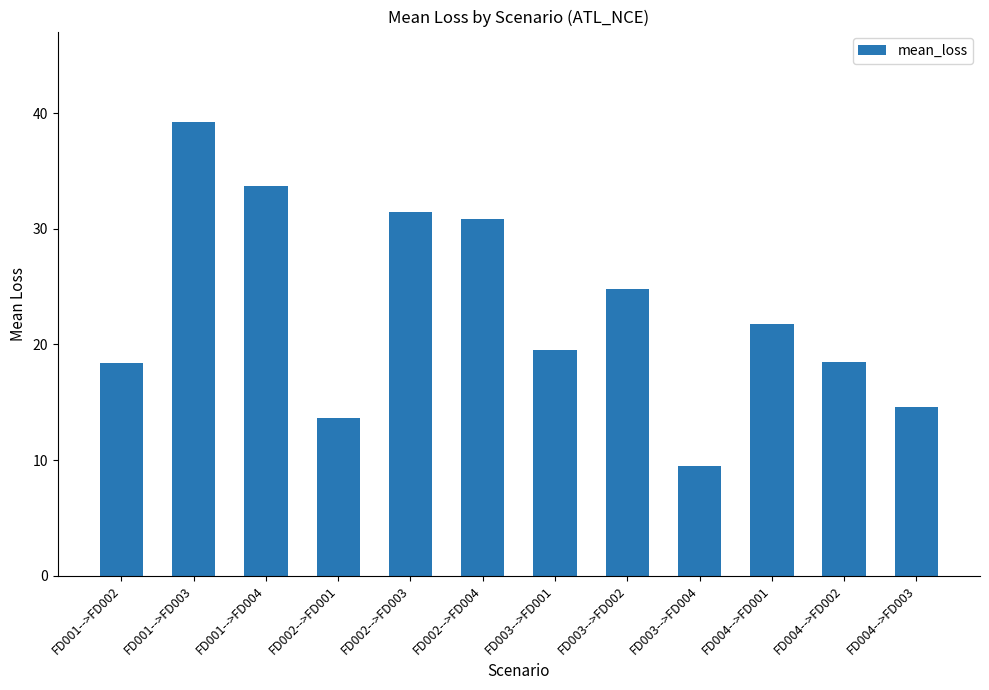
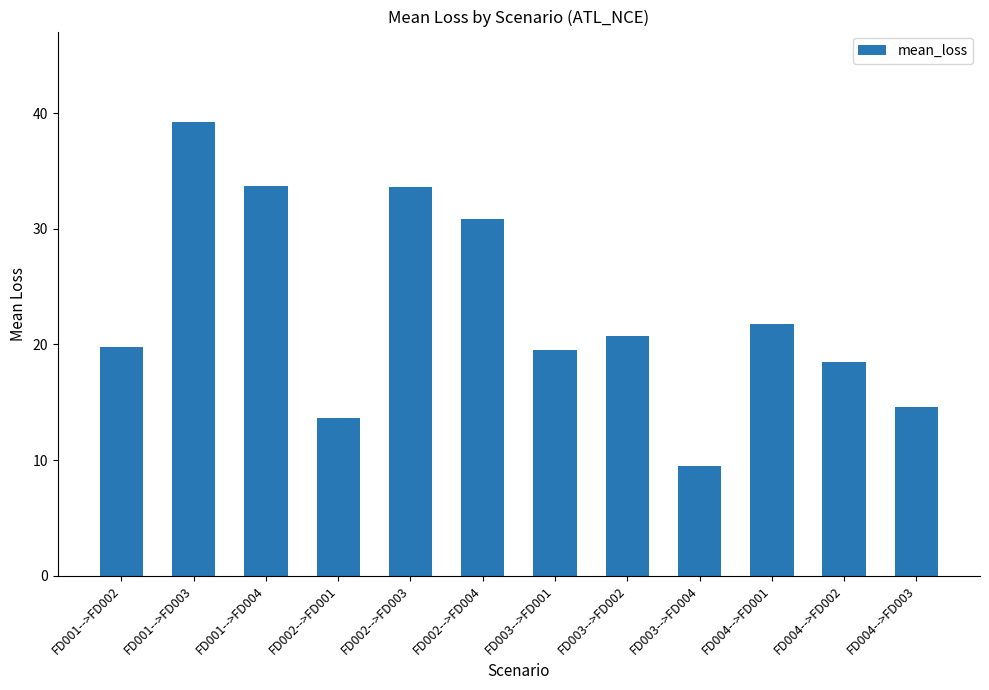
  {
-   "FD001-->FD002": 18.4,
+   "FD001-->FD002": 19.7,
    "FD001-->FD003": 39.2,
    "FD001-->FD004": 33.7,
    "FD002-->FD001": 13.7,
-   "FD002-->FD003": 31.5,
+   "FD002-->FD003": 33.6,
    "FD002-->FD004": 30.8,
    "FD003-->FD001": 19.5,
-   "FD003-->FD002": 24.8,
+   "FD003-->FD002": 20.7,
    "FD003-->FD004": 9.5,
    "FD004-->FD001": 21.8,
    "FD004-->FD002": 18.5,
    "FD004-->FD003": 14.6
  }
